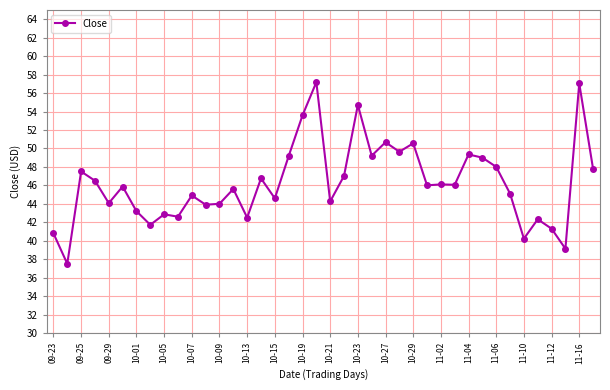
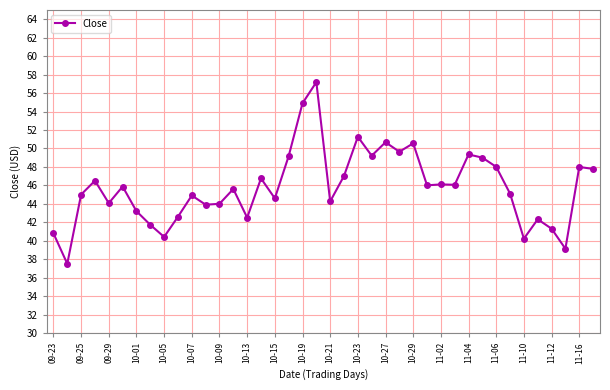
  {
    "09-23": 41,
-   "09-25": 48,
+   "09-25": 45,
    "09-29": 44,
    "10-01": 43,
-   "10-05": 43,
+   "10-05": 40,
    "10-07": 45,
    "10-09": 44,
    "10-13": 43,
    "10-15": 45,
-   "10-19": 54,
+   "10-19": 55,
    "10-21": 44,
-   "10-23": 55,
+   "10-23": 51,
    "10-27": 51,
    "10-29": 51,
    "11-02": 46,
    "11-04": 49,
    "11-06": 48,
    "11-10": 40,
    "11-12": 41,
-   "11-16": 57
+   "11-16": 48
  }
